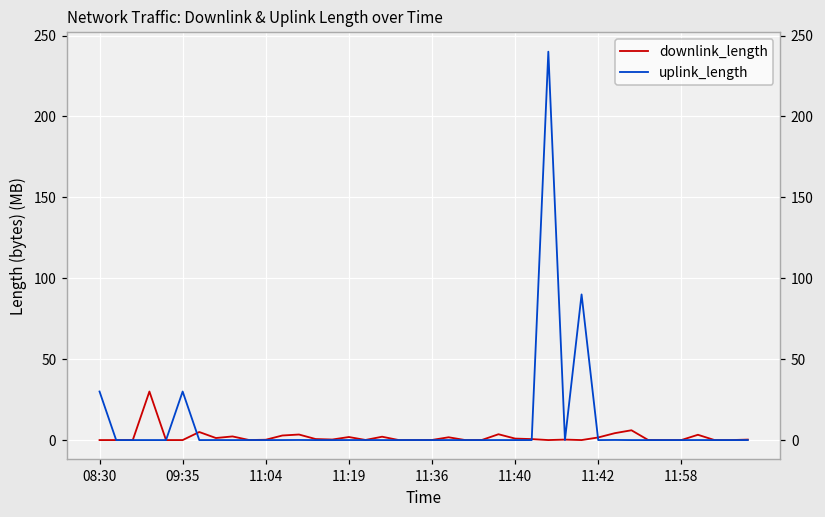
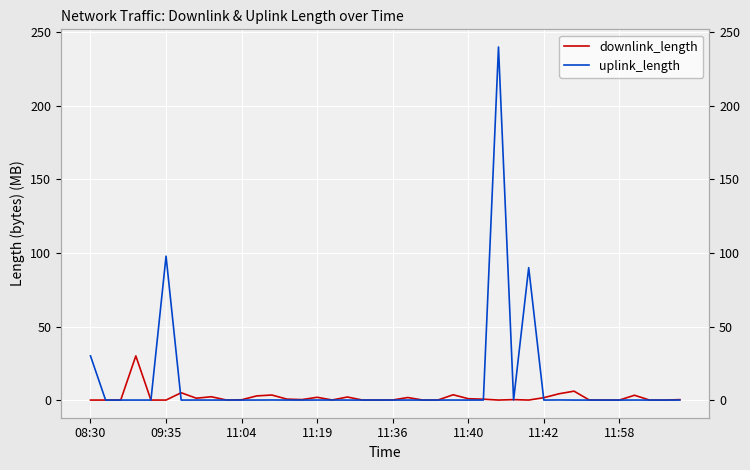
  {
    "downlink_length": {
      "09:35": 0,
      "11:19": 2
    },
    "uplink_length": {
-     "09:35": 30,
+     "09:35": 98,
      "11:19": 0
    }
  }
